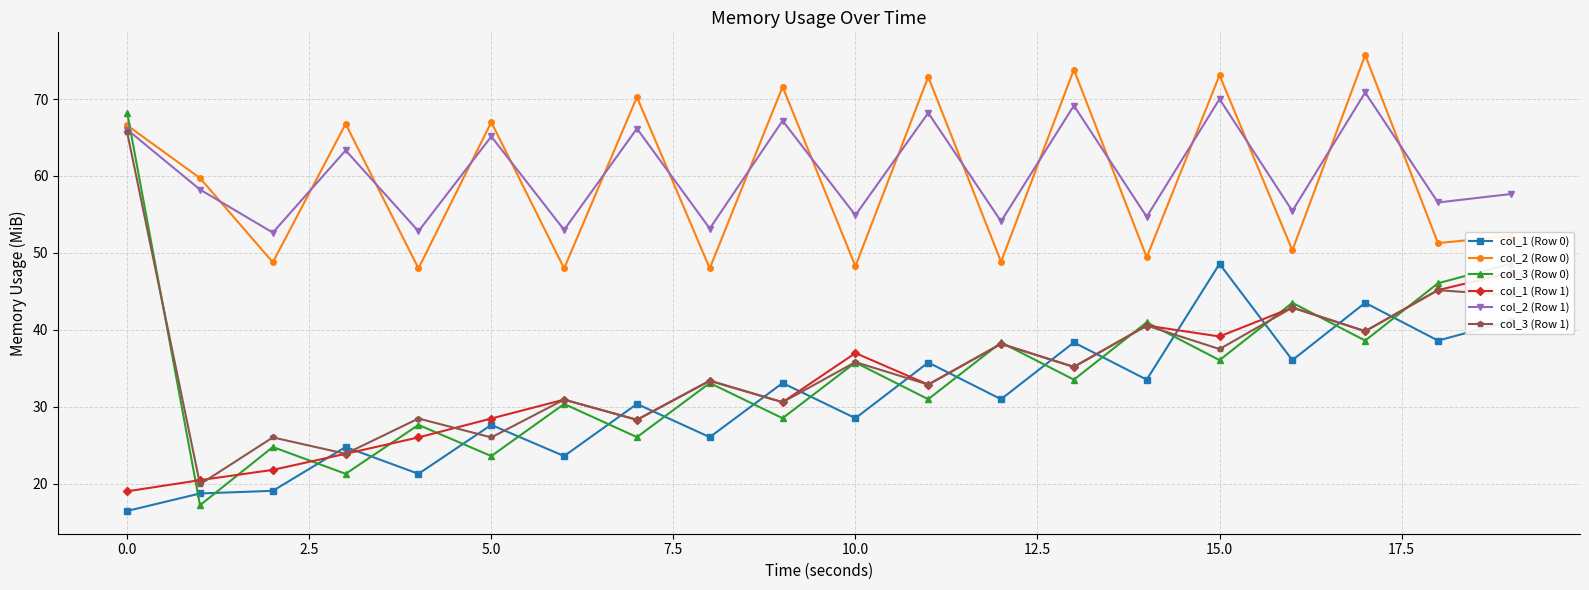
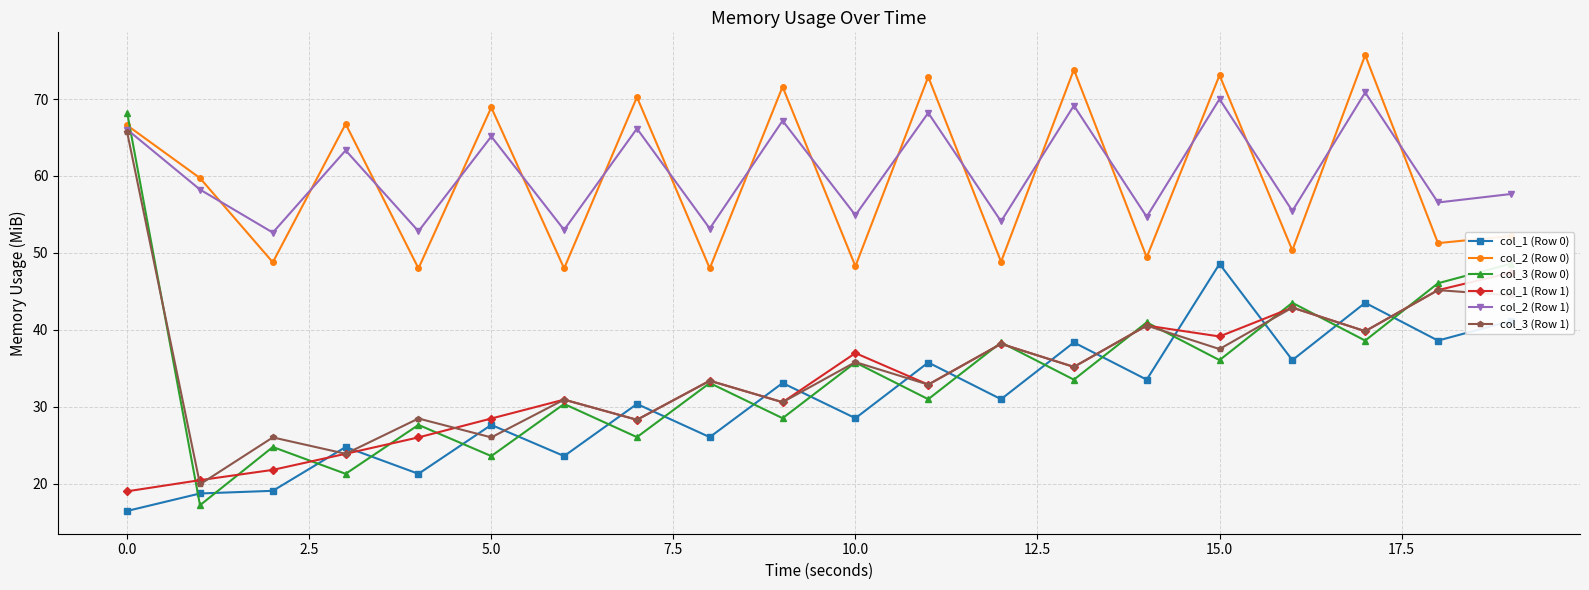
  {
    "col_1 (Row 0)": {
      "0.0": 16,
      "5.0": 28,
      "10.0": 28,
      "15.0": 49
    },
    "col_2 (Row 0)": {
      "0.0": 67,
-     "5.0": 67,
+     "5.0": 69,
      "10.0": 48,
      "15.0": 73
    },
    "col_3 (Row 0)": {
      "0.0": 68,
      "5.0": 24,
      "15.0": 36
    },
    "col_1 (Row 1)": {
      "0.0": 19,
      "5.0": 28,
      "10.0": 37,
      "15.0": 39
    },
    "col_2 (Row 1)": {
      "0.0": 66,
      "5.0": 65,
      "10.0": 55,
      "15.0": 70
    },
    "col_3 (Row 1)": {
      "0.0": 66,
      "5.0": 26,
      "15.0": 37
    }
  }
